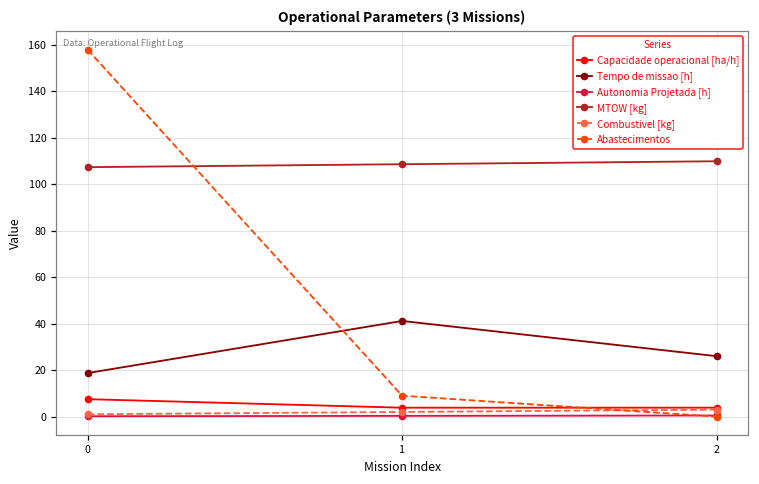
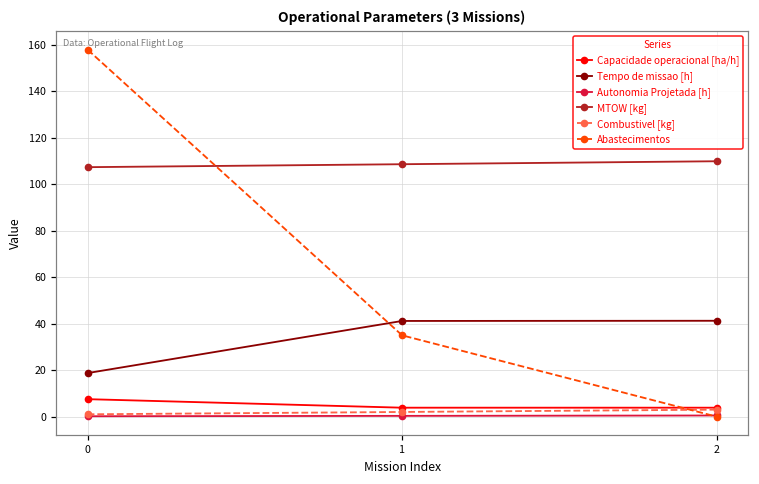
  {
    "Capacidade operacional [ha/h]": {
      "0": 8,
      "1": 4
    },
    "Tempo de missao [h]": {
      "0": 19,
      "1": 41,
-     "2": 26
+     "2": 41
    },
    "Combustivel [kg]": {
      "1": 2
    },
    "Abastecimentos": {
      "0": 158,
-     "1": 9
+     "1": 35
    }
  }
